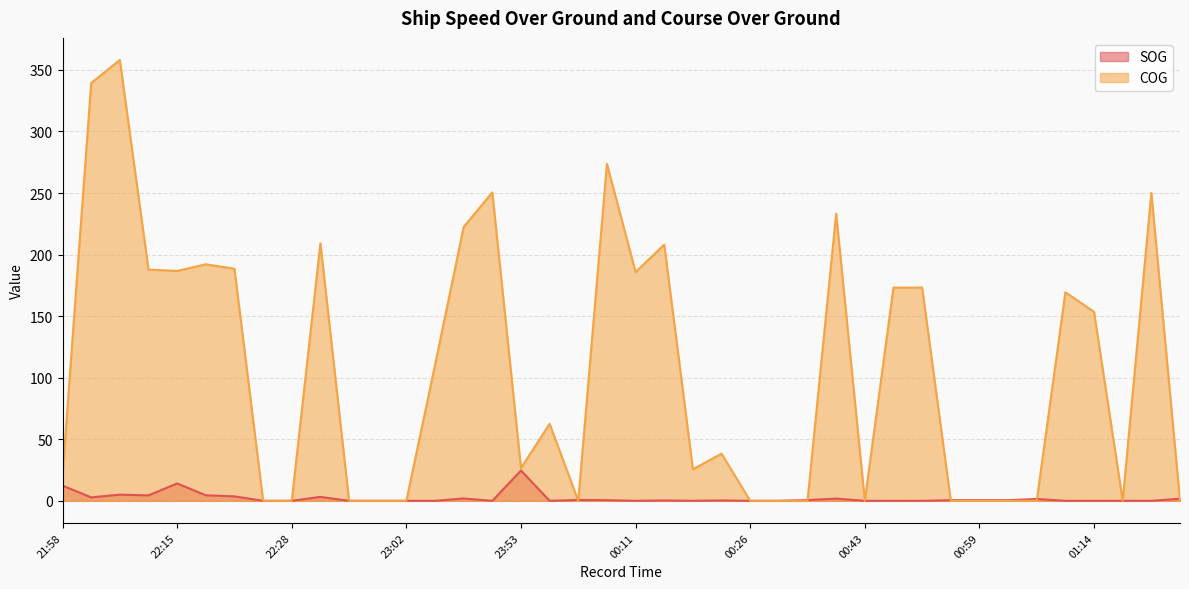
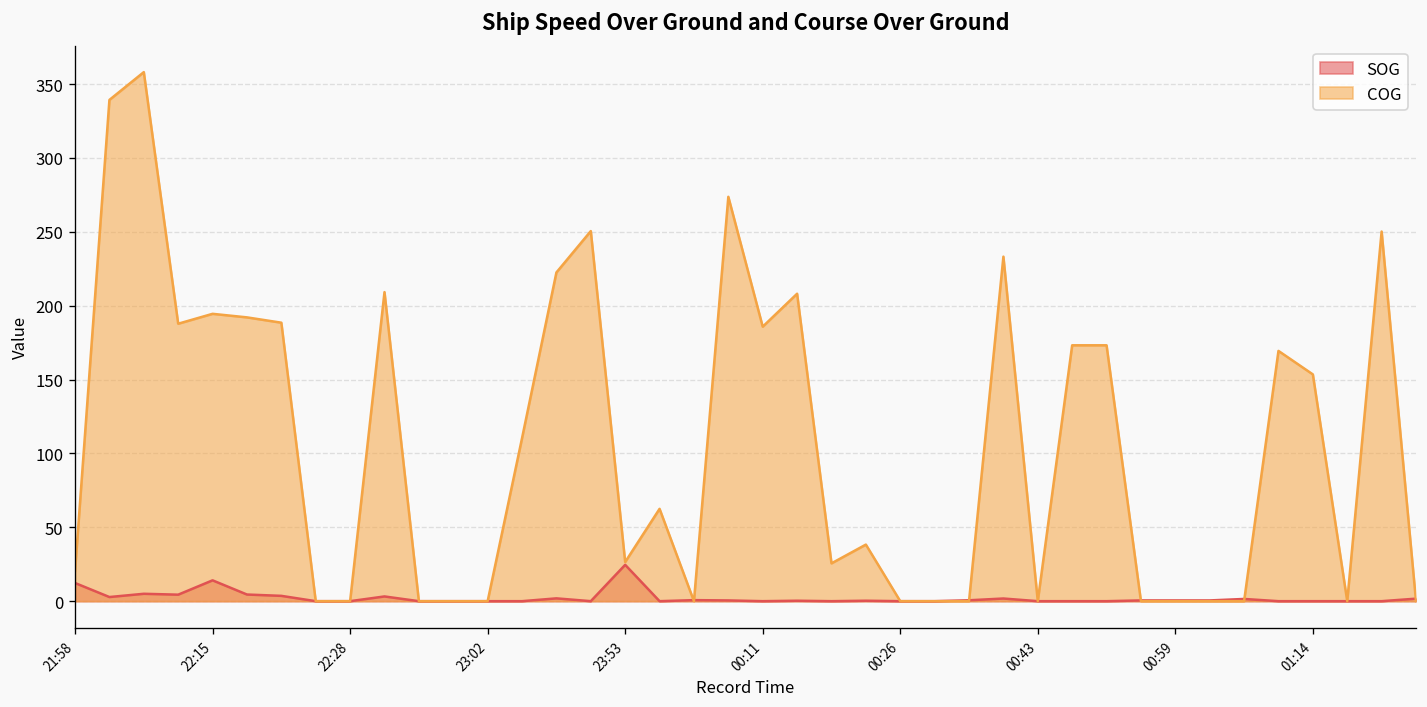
  {
    "SOG": {
      "21:58": 12,
      "22:15": 14,
      "00:11": 0,
      "01:14": 0
    },
    "COG": {
      "21:58": 21,
-     "22:15": 187,
+     "22:15": 195,
      "00:11": 186,
      "01:14": 154
    }
  }
